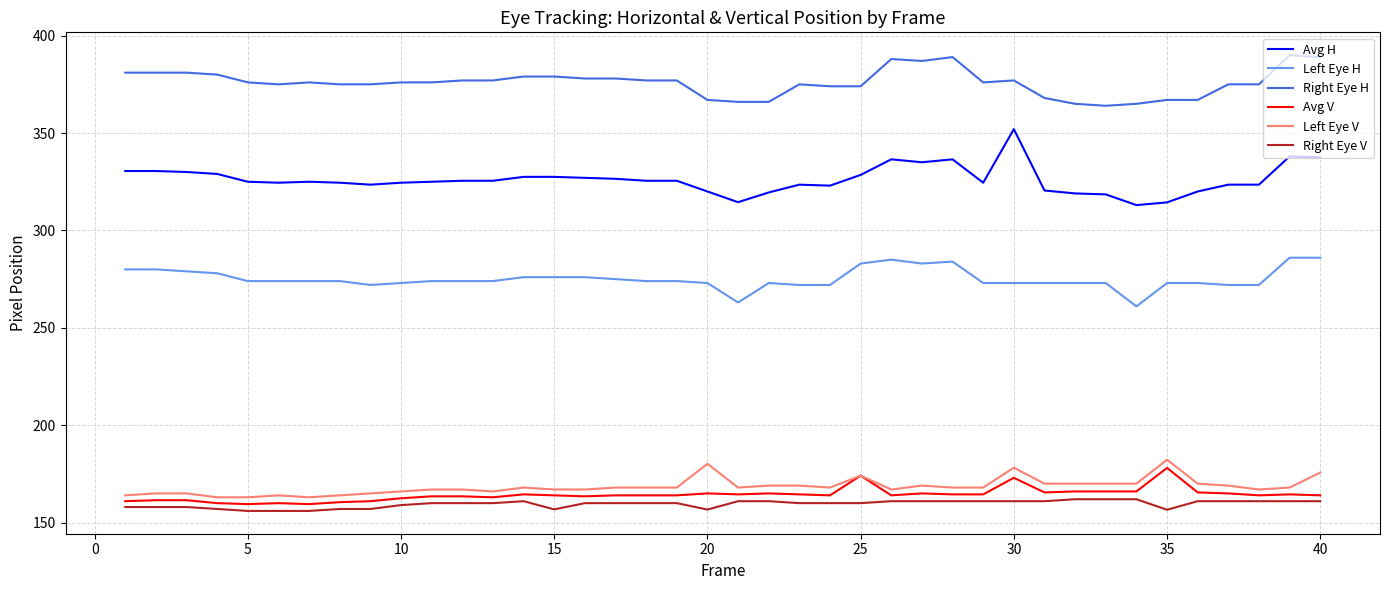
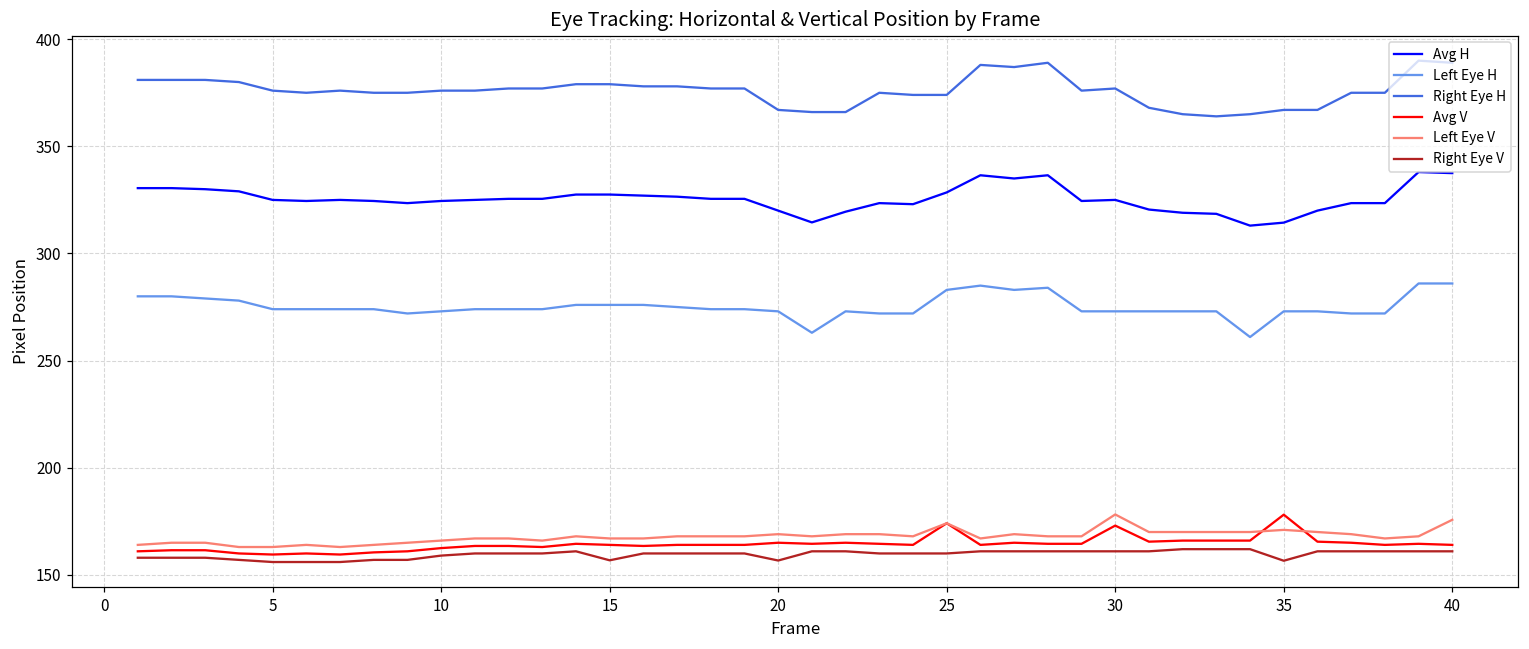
  {
    "Avg H": {
      "5": 325,
      "10": 325,
      "15": 328,
      "20": 320,
      "25": 329,
-     "30": 352,
+     "30": 325,
      "35": 314
    },
    "Avg V": {
      "5": 160,
      "10": 163,
      "15": 164,
      "20": 165,
      "30": 173,
      "35": 178,
      "40": 164
    },
    "Left Eye V": {
      "5": 163,
      "10": 166,
      "15": 167,
-     "20": 180,
+     "20": 169,
      "30": 178,
-     "35": 182,
+     "35": 171,
      "40": 176
    },
    "Right Eye V": {
      "5": 156,
      "10": 159,
      "15": 157,
      "20": 157,
      "25": 160,
      "30": 161,
      "35": 157,
      "40": 161
    }
  }
